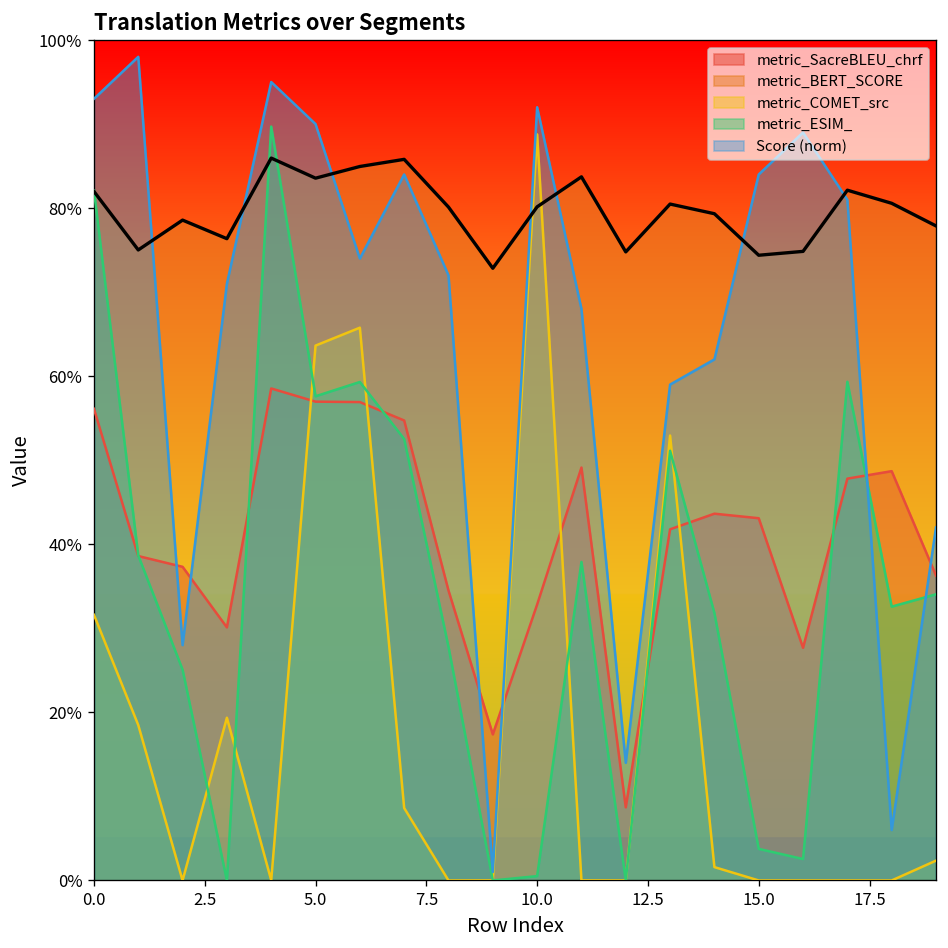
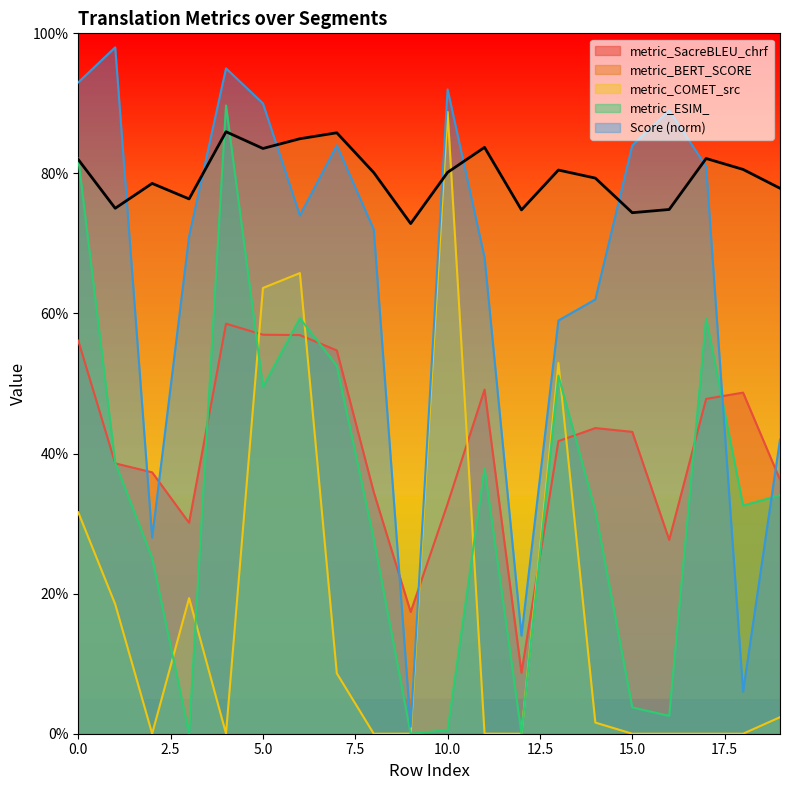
  {
    "metric_ESIM_": {
-     "5.0": "58%"
+     "5.0": "50%"
    },
    "Score (norm)": {
      "0.0": "93%",
      "5.0": "90%",
      "10.0": "92%",
      "15.0": "84%"
    }
  }
